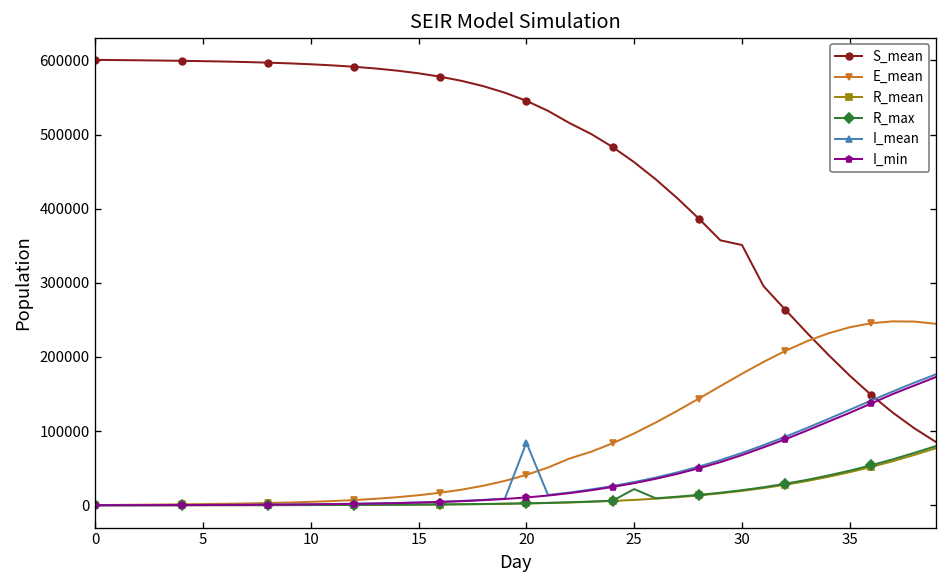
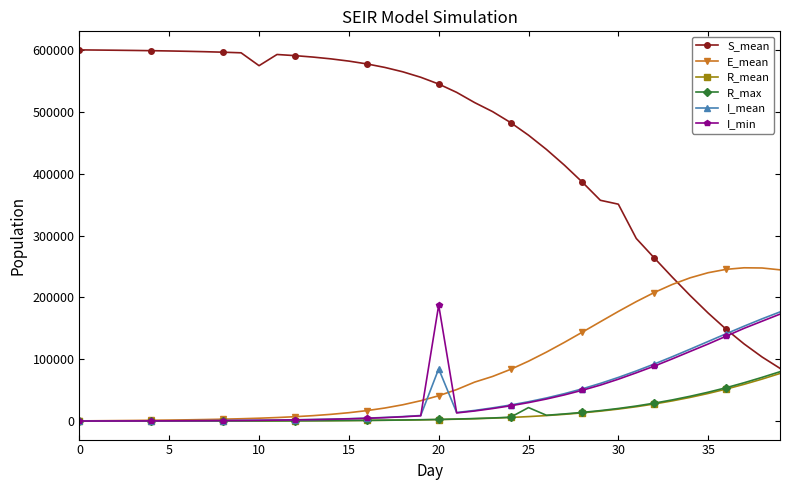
  {
    "S_mean": {
      "0": 600000,
      "5": 600000,
-     "10": 590000,
+     "10": 580000,
      "15": 580000,
      "20": 550000,
      "25": 460000,
      "30": 350000,
      "35": 170000
    },
    "R_max": {
      "25": 20000
    },
    "I_mean": {
      "20": 80000
    },
    "I_min": {
-     "20": 10000
+     "20": 190000
    }
  }
